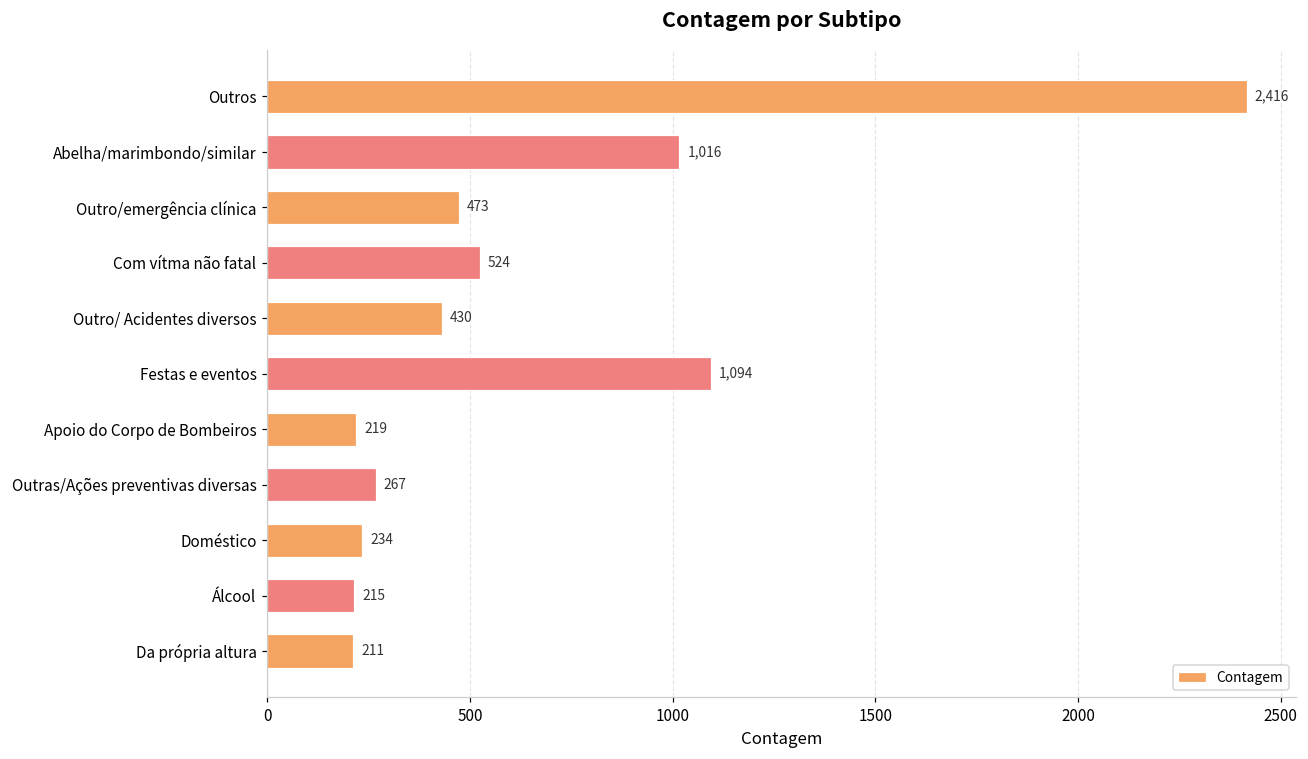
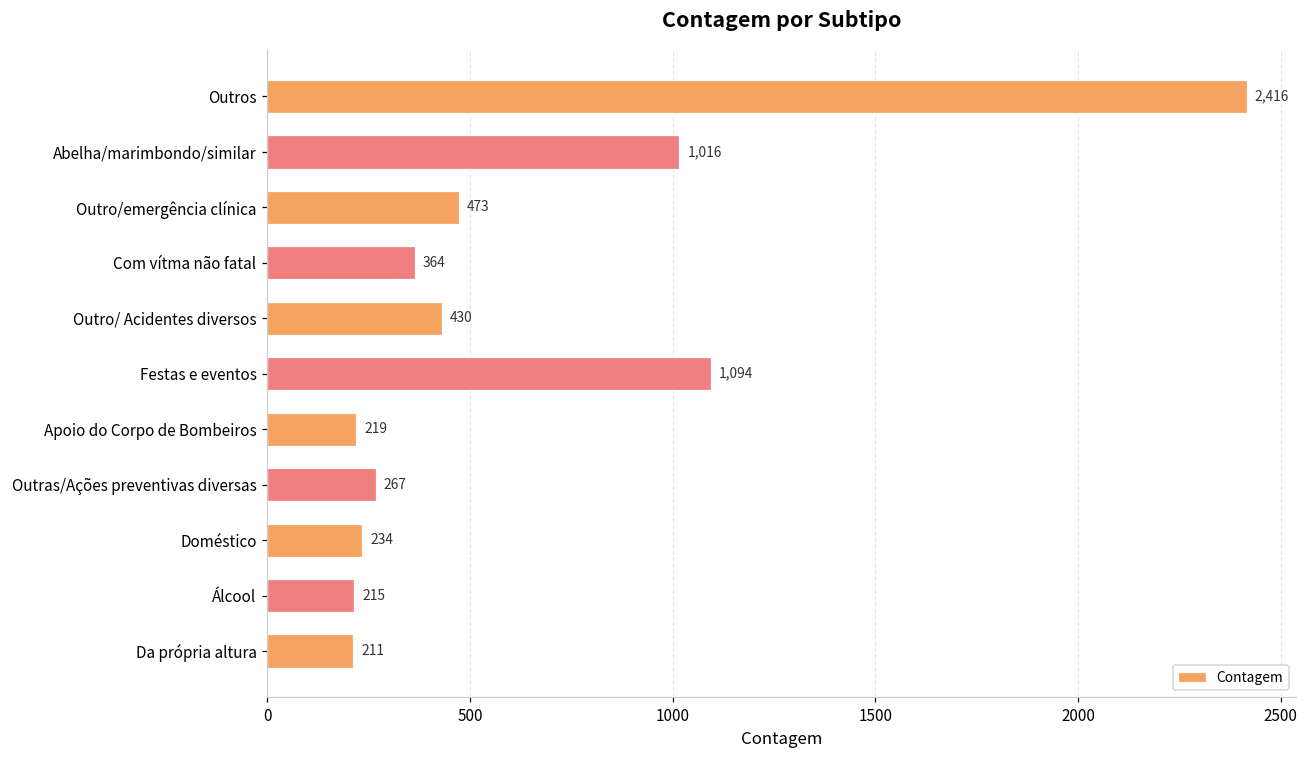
  {
    "Outros": "2,416",
    "Abelha/marimbondo/similar": "1,016",
    "Outro/emergência clínica": "473",
-   "Com vítma não fatal": "524",
+   "Com vítma não fatal": "364",
    "Outro/ Acidentes diversos": "430",
    "Festas e eventos": "1,094",
    "Apoio do Corpo de Bombeiros": "219",
    "Outras/Ações preventivas diversas": "267",
    "Doméstico": "234",
    "Álcool": "215",
    "Da própria altura": "211"
  }
